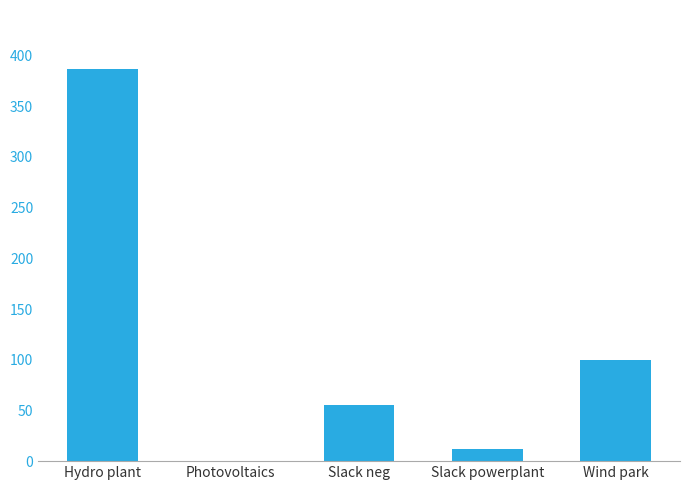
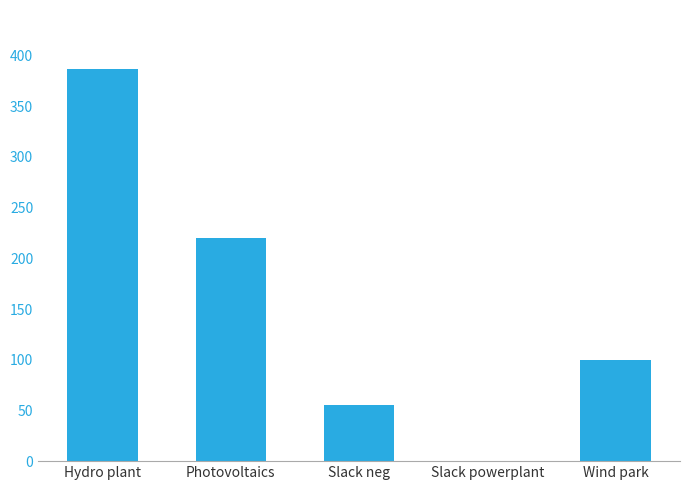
  {
    "Hydro plant": 387,
-   "Photovoltaics": 0,
+   "Photovoltaics": 220,
    "Slack neg": 55,
-   "Slack powerplant": 12,
+   "Slack powerplant": 0,
    "Wind park": 100
  }
